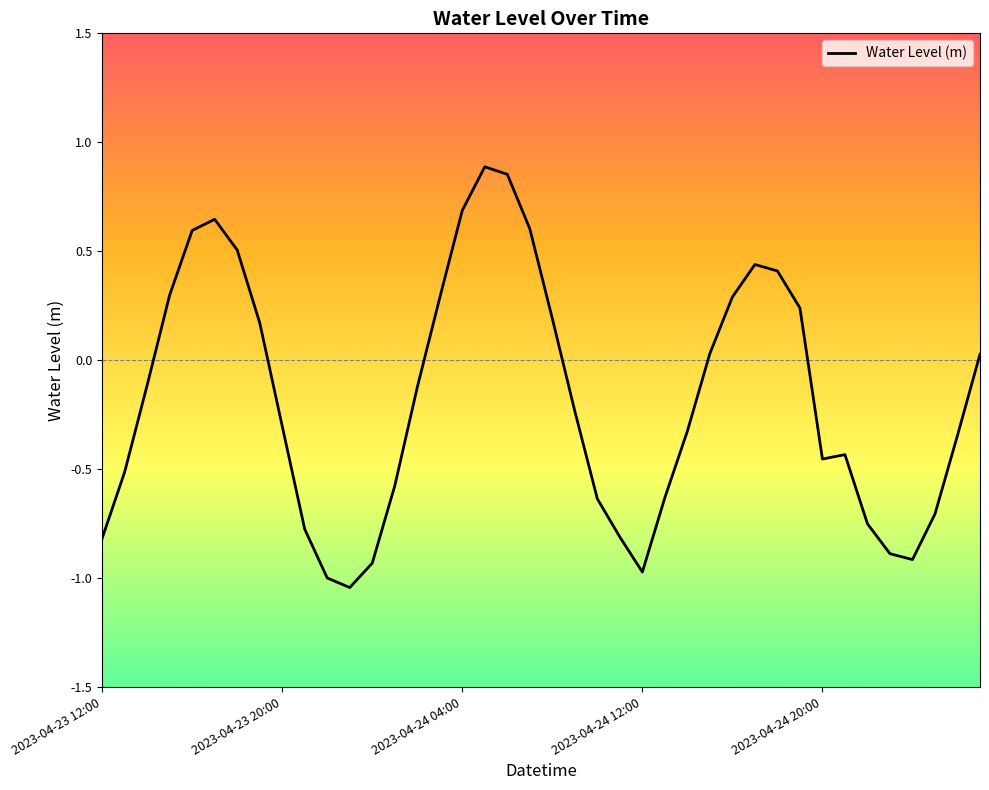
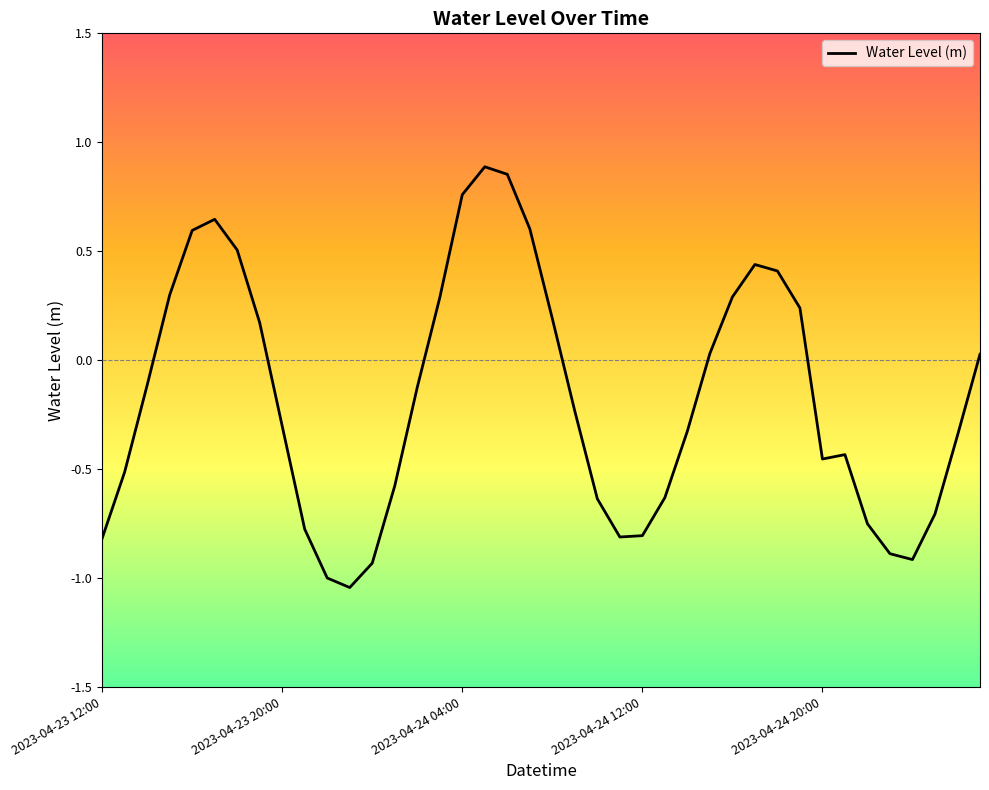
  {
    "2023-04-23 12:00": -0.82,
    "2023-04-23 20:00": -0.30,
-   "2023-04-24 04:00": 0.69,
-   "2023-04-24 12:00": -0.97,
+   "2023-04-24 04:00": 0.76,
+   "2023-04-24 12:00": -0.81,
    "2023-04-24 20:00": -0.45
  }
